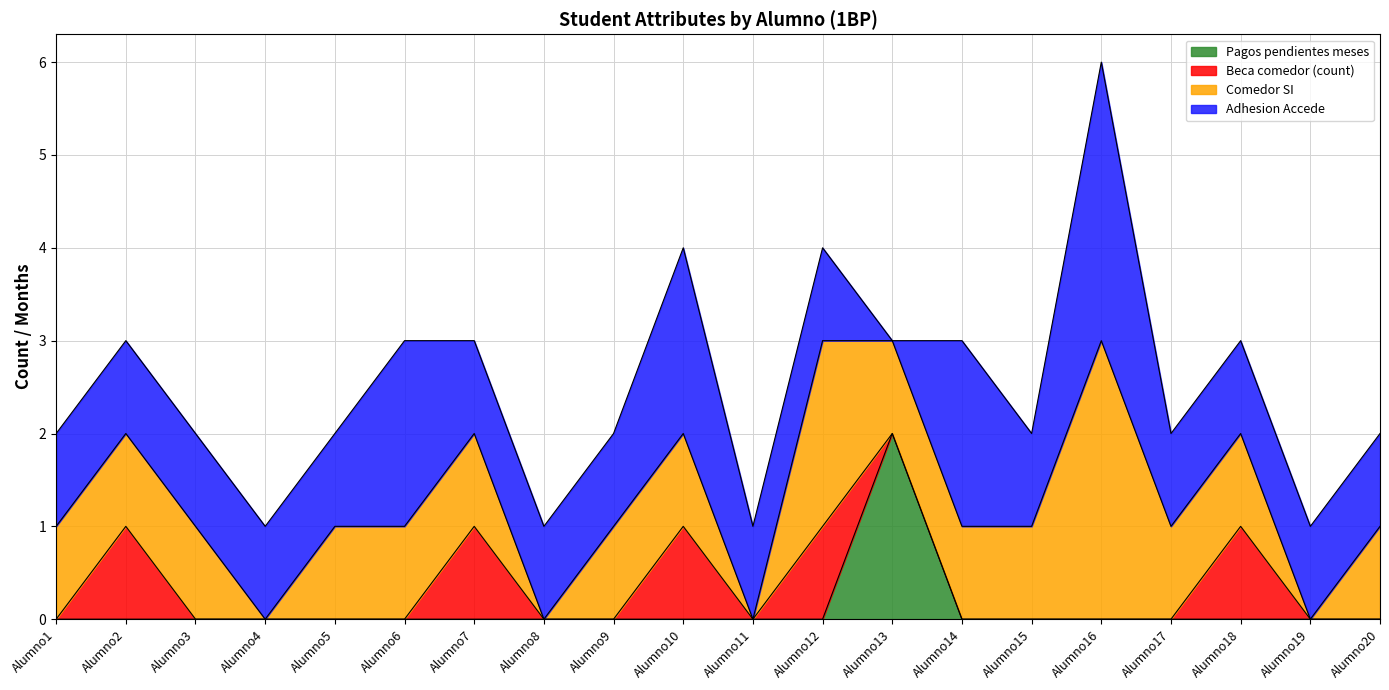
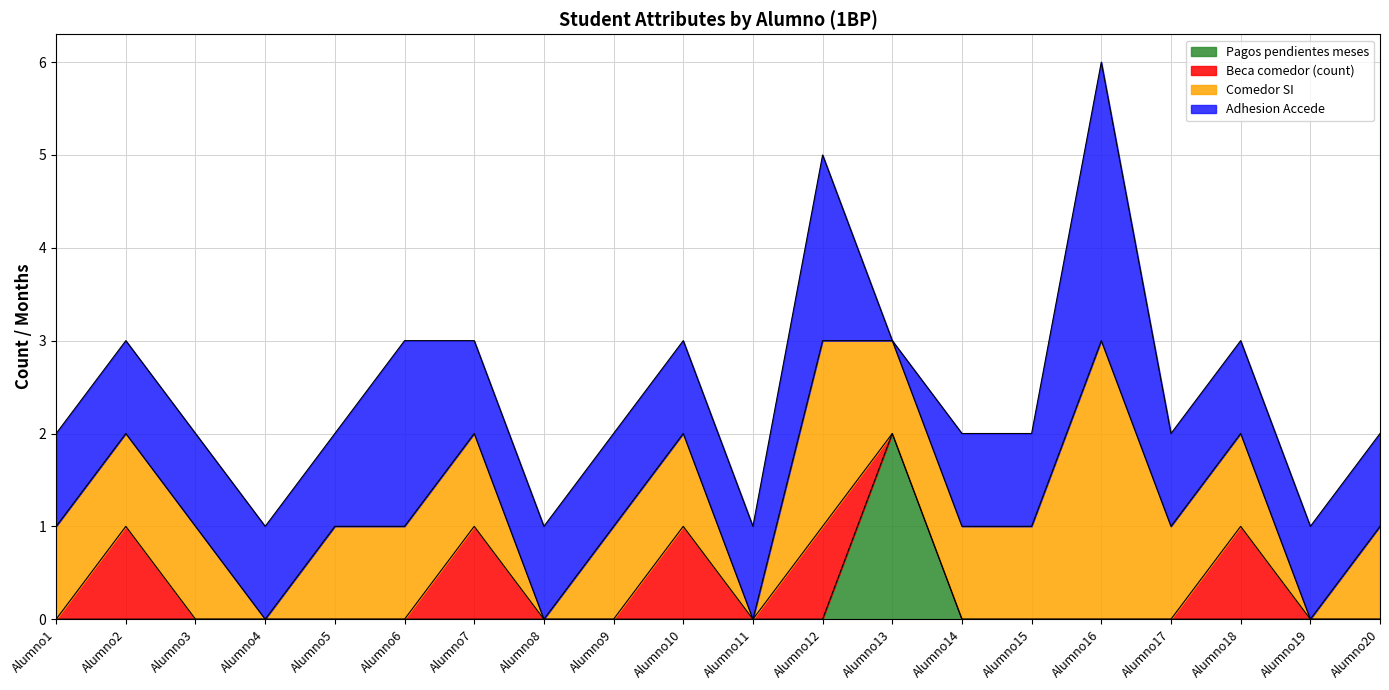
  {
    "Pagos pendientes meses": {
      "Alumno2": 0,
      "Alumno7": 0,
      "Alumno10": 0,
      "Alumno12": 0,
      "Alumno18": 0
    },
    "Beca comedor (count)": {
      "Alumno2": 1,
      "Alumno7": 1,
      "Alumno10": 1,
      "Alumno12": 1,
      "Alumno18": 1
    },
    "Comedor SI": {
      "Alumno1": 1,
      "Alumno2": 2,
      "Alumno3": 1,
      "Alumno5": 1,
      "Alumno6": 1,
      "Alumno7": 2,
      "Alumno9": 1,
      "Alumno10": 2,
      "Alumno12": 3,
      "Alumno14": 1,
      "Alumno15": 1,
      "Alumno16": 3,
      "Alumno17": 1,
      "Alumno18": 2,
      "Alumno20": 1
    },
    "Adhesion Accede": {
      "Alumno1": 1,
      "Alumno2": 1,
      "Alumno3": 1,
      "Alumno4": 1,
      "Alumno5": 1,
      "Alumno6": 2,
      "Alumno7": 1,
      "Alumno8": 1,
      "Alumno9": 1,
-     "Alumno10": 2,
+     "Alumno10": 1,
      "Alumno11": 1,
-     "Alumno12": 1,
-     "Alumno14": 2,
+     "Alumno12": 2,
+     "Alumno14": 1,
      "Alumno15": 1,
      "Alumno16": 3,
      "Alumno17": 1,
      "Alumno18": 1,
      "Alumno19": 1,
      "Alumno20": 1
    }
  }
